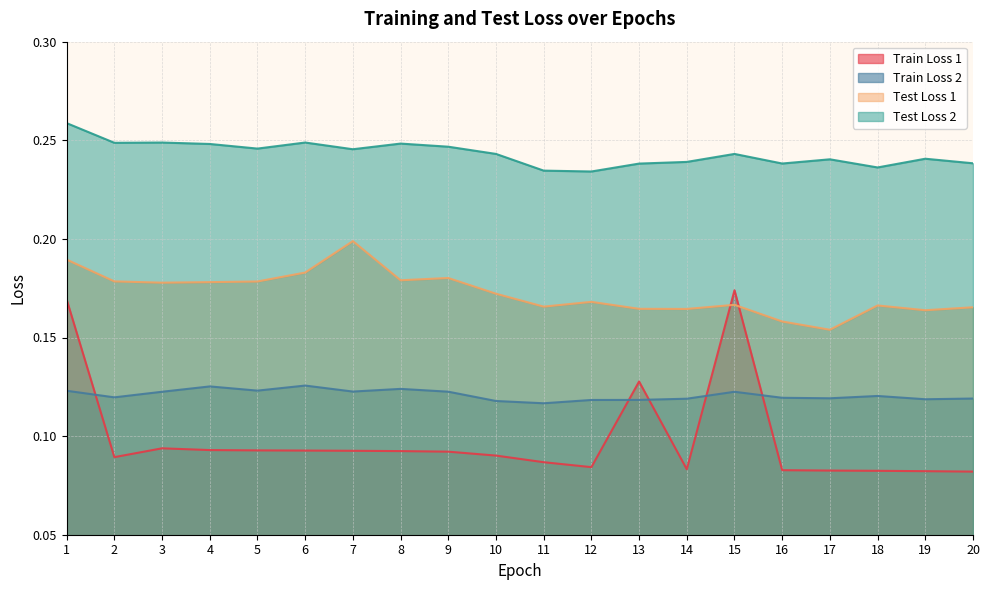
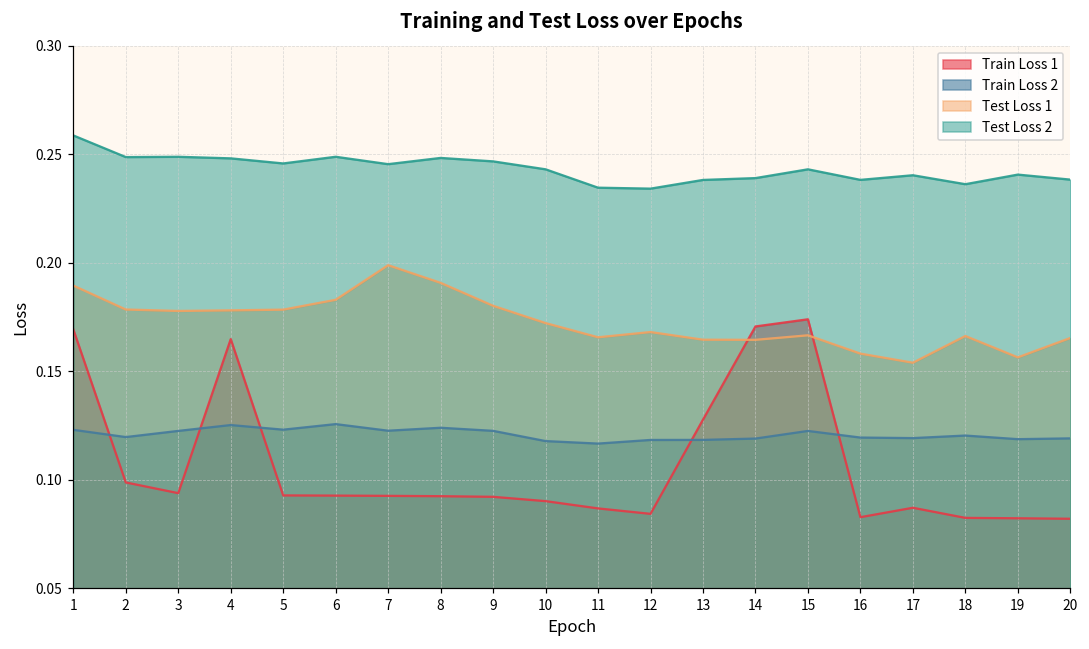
  {
    "Train Loss 1": {
      "1": 0.169,
-     "2": 0.089,
+     "2": 0.099,
      "3": 0.094,
-     "4": 0.093,
+     "4": 0.165,
      "5": 0.093,
      "6": 0.093,
      "7": 0.093,
      "8": 0.092,
      "9": 0.092,
      "10": 0.090,
      "11": 0.087,
      "12": 0.084,
      "13": 0.128,
-     "14": 0.083,
+     "14": 0.171,
      "15": 0.174,
      "16": 0.083,
-     "17": 0.083,
+     "17": 0.087,
      "18": 0.082,
      "19": 0.082,
      "20": 0.082
    },
    "Test Loss 1": {
      "1": 0.189,
      "2": 0.178,
      "3": 0.178,
      "4": 0.178,
      "5": 0.178,
      "6": 0.183,
      "7": 0.199,
-     "8": 0.179,
+     "8": 0.191,
      "9": 0.180,
      "10": 0.172,
      "11": 0.166,
      "12": 0.168,
      "13": 0.165,
      "14": 0.164,
      "15": 0.167,
      "16": 0.158,
      "17": 0.154,
      "18": 0.166,
-     "19": 0.164,
+     "19": 0.156,
      "20": 0.165
    }
  }
